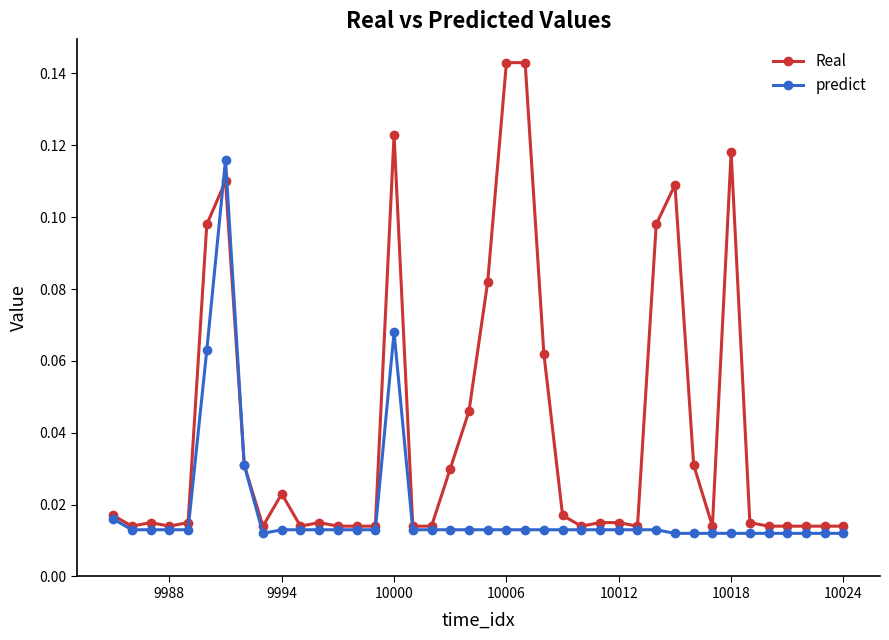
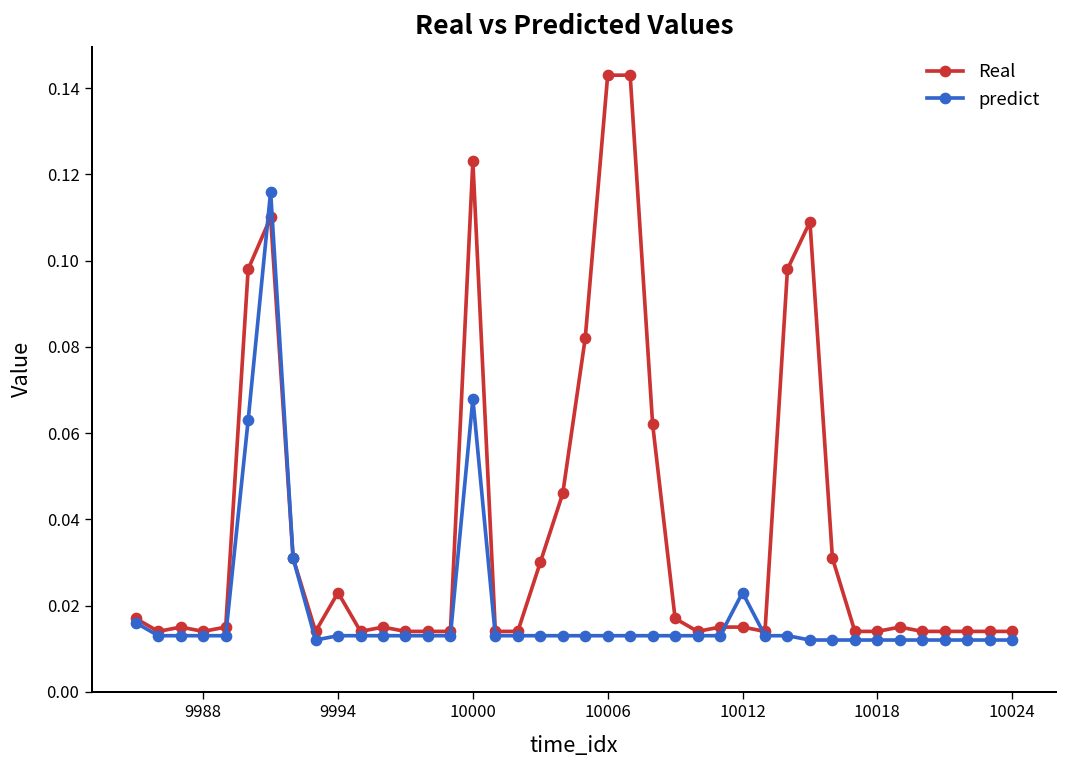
  {
    "Real": {
      "9988": 0.014,
      "9994": 0.023,
      "10000": 0.123,
      "10006": 0.143,
      "10012": 0.015,
-     "10018": 0.118,
+     "10018": 0.014,
      "10024": 0.014
    },
    "predict": {
      "9988": 0.013,
      "9994": 0.013,
      "10000": 0.068,
      "10006": 0.013,
-     "10012": 0.013,
+     "10012": 0.023,
      "10018": 0.012,
      "10024": 0.012
    }
  }
